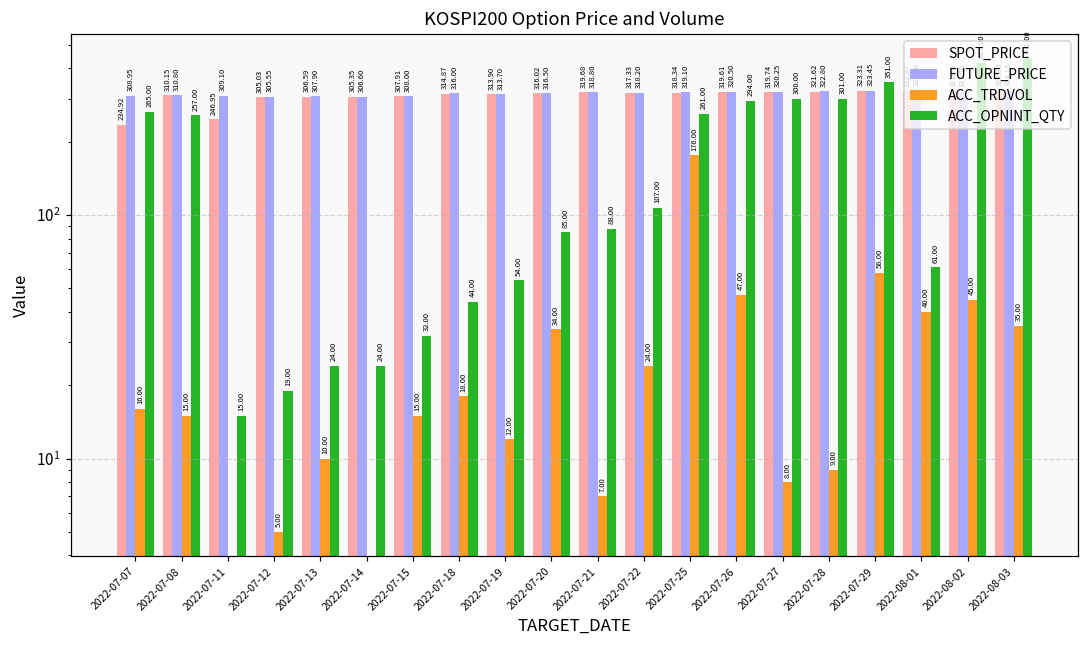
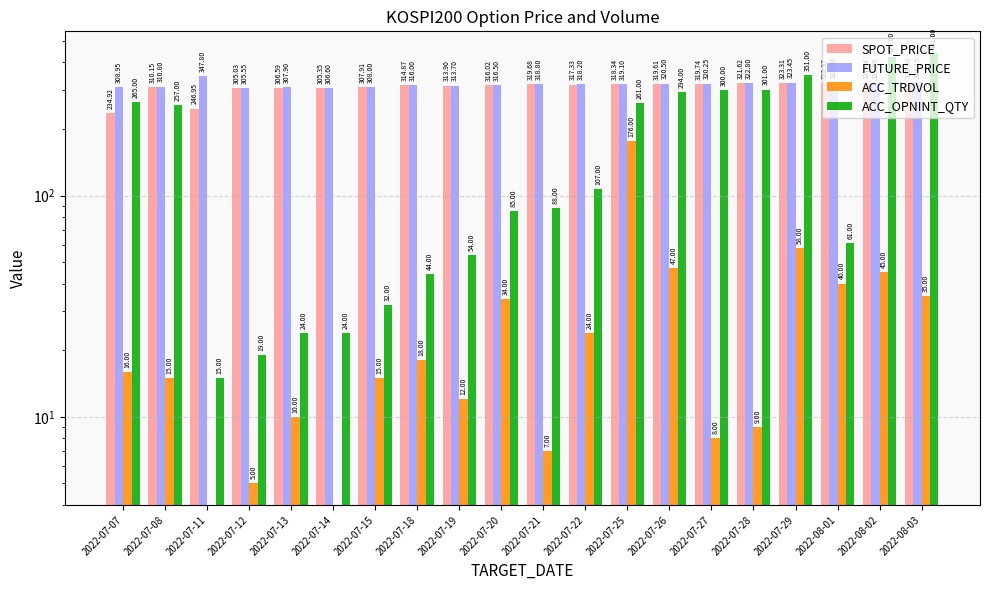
  {
    "SPOT_PRICE": {
      "2022-07-07": 234.92,
      "2022-07-08": 310.15,
      "2022-07-11": 246.95,
      "2022-07-12": 305.03,
      "2022-07-13": 306.59,
      "2022-07-14": 305.35,
      "2022-07-15": 307.91,
      "2022-07-18": 314.87,
      "2022-07-19": 313.90,
      "2022-07-20": 316.02,
      "2022-07-21": 319.68,
      "2022-07-22": 317.33,
      "2022-07-25": 318.34,
      "2022-07-26": 319.61,
      "2022-07-27": 319.74,
      "2022-07-28": 321.62,
      "2022-07-29": 323.31
    },
    "FUTURE_PRICE": {
      "2022-07-07": 308.95,
      "2022-07-08": 310.80,
-     "2022-07-11": 309.10,
+     "2022-07-11": 347.80,
      "2022-07-12": 305.55,
      "2022-07-13": 307.90,
      "2022-07-14": 306.60,
      "2022-07-15": 308.00,
      "2022-07-18": 316.00,
      "2022-07-19": 313.70,
      "2022-07-20": 316.50,
      "2022-07-21": 318.80,
      "2022-07-22": 318.20,
      "2022-07-25": 319.10,
      "2022-07-26": 320.50,
      "2022-07-27": 320.25,
      "2022-07-28": 322.80,
      "2022-07-29": 323.45
    },
    "ACC_TRDVOL": {
      "2022-07-07": 16.00,
      "2022-07-08": 15.00,
      "2022-07-12": 5.00,
      "2022-07-13": 10.00,
      "2022-07-15": 15.00,
      "2022-07-18": 18.00,
      "2022-07-19": 12.00,
      "2022-07-20": 34.00,
      "2022-07-21": 7.00,
      "2022-07-22": 24.00,
      "2022-07-25": 176.00,
      "2022-07-26": 47.00,
      "2022-07-27": 8.00,
      "2022-07-28": 9.00,
      "2022-07-29": 58.00,
      "2022-08-01": 40.00,
      "2022-08-02": 45.00,
      "2022-08-03": 35.00
    },
    "ACC_OPNINT_QTY": {
      "2022-07-07": 265.00,
      "2022-07-08": 257.00,
      "2022-07-11": 15.00,
      "2022-07-12": 19.00,
      "2022-07-13": 24.00,
      "2022-07-14": 24.00,
      "2022-07-15": 32.00,
      "2022-07-18": 44.00,
      "2022-07-19": 54.00,
      "2022-07-20": 85.00,
      "2022-07-21": 88.00,
      "2022-07-22": 107.00,
      "2022-07-25": 261.00,
      "2022-07-26": 294.00,
      "2022-07-27": 300.00,
      "2022-07-28": 301.00,
      "2022-07-29": 351.00,
      "2022-08-01": 61.00
    }
  }
